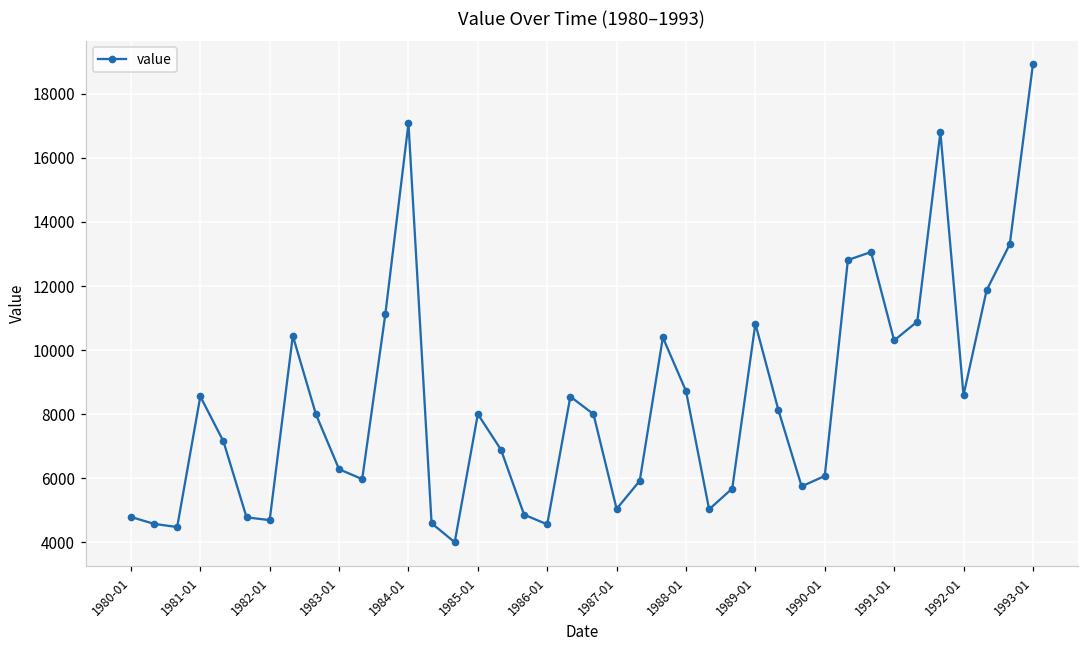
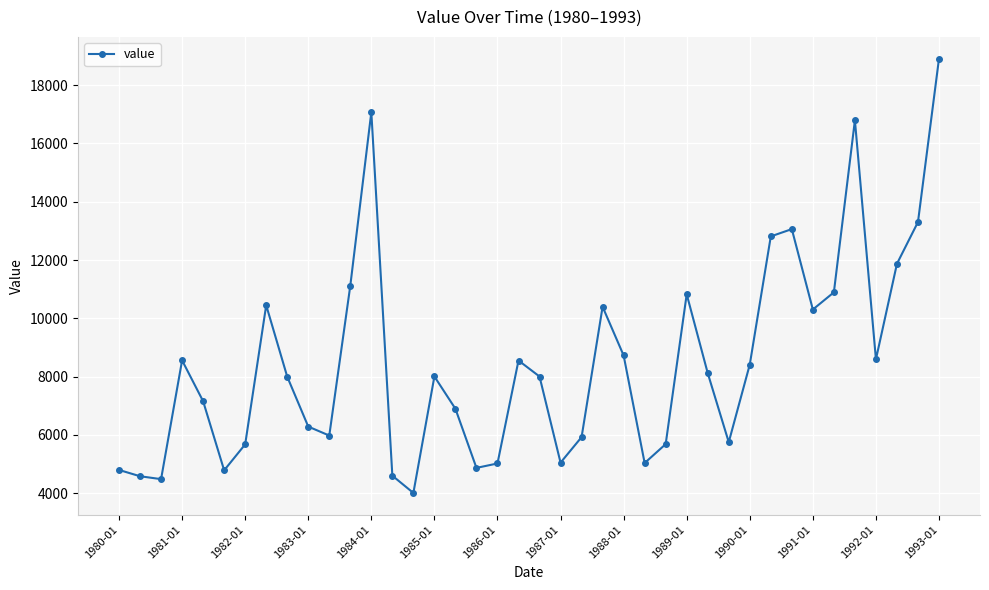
  {
    "1980-01": 4800,
    "1981-01": 8600,
-   "1982-01": 4700,
+   "1982-01": 5700,
    "1983-01": 6300,
    "1984-01": 17100,
    "1985-01": 8000,
-   "1986-01": 4600,
+   "1986-01": 5000,
    "1987-01": 5000,
    "1988-01": 8700,
    "1989-01": 10800,
-   "1990-01": 6100,
+   "1990-01": 8400,
    "1991-01": 10300,
    "1992-01": 8600,
    "1993-01": 18900
  }
